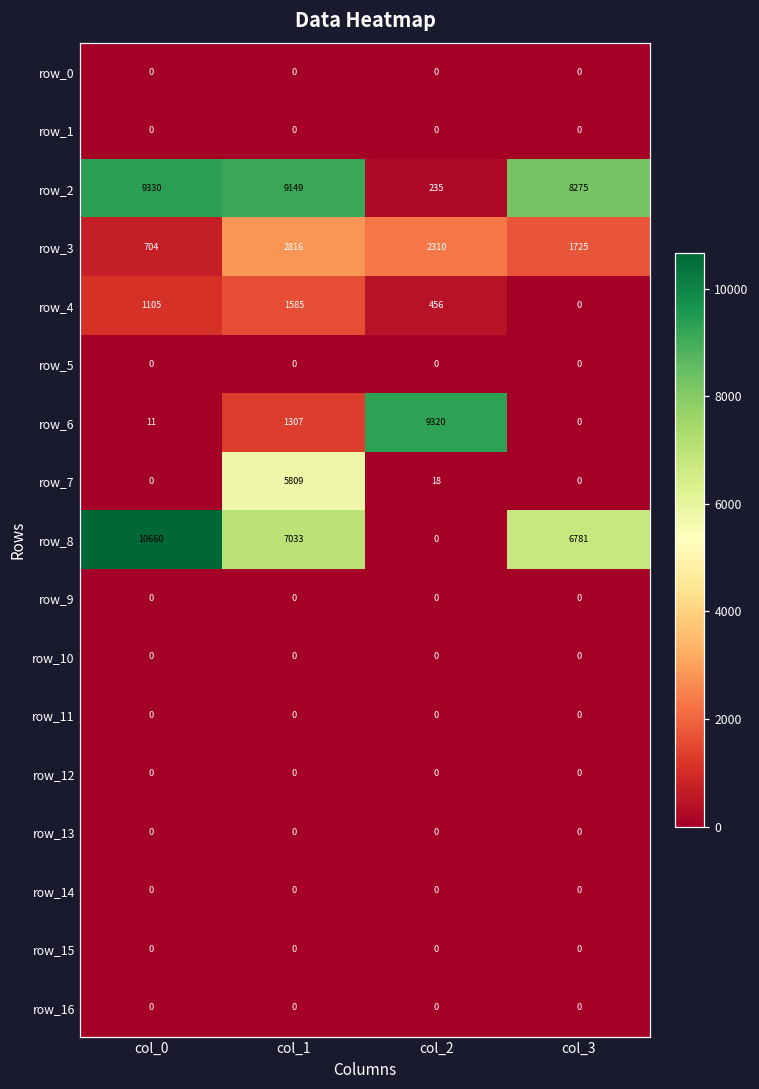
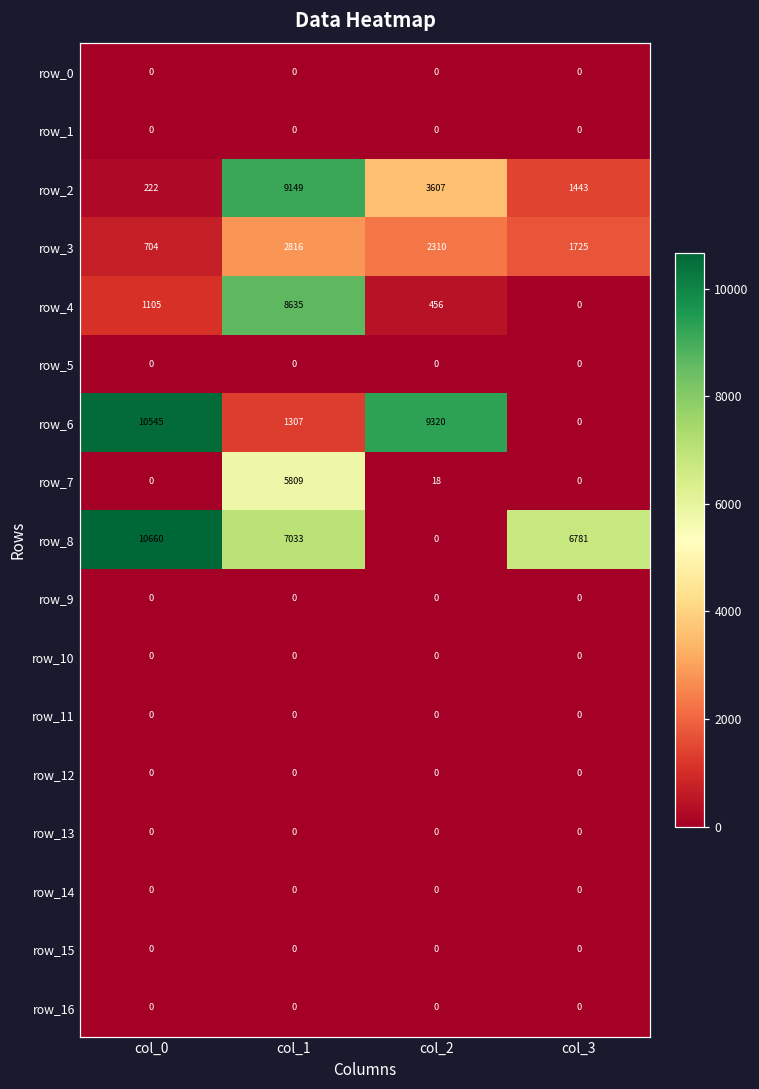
  {
    "row_0": {
      "col_0": 0,
      "col_1": 0,
      "col_2": 0,
      "col_3": 0
    },
    "row_1": {
      "col_0": 0,
      "col_1": 0,
      "col_2": 0,
      "col_3": 0
    },
    "row_2": {
-     "col_0": 9330,
+     "col_0": 222,
      "col_1": 9149,
-     "col_2": 235,
-     "col_3": 8275
+     "col_2": 3607,
+     "col_3": 1443
    },
    "row_3": {
      "col_0": 704,
      "col_1": 2816,
      "col_2": 2310,
      "col_3": 1725
    },
    "row_4": {
      "col_0": 1105,
-     "col_1": 1585,
+     "col_1": 8635,
      "col_2": 456,
      "col_3": 0
    },
    "row_5": {
      "col_0": 0,
      "col_1": 0,
      "col_2": 0,
      "col_3": 0
    },
    "row_6": {
-     "col_0": 11,
+     "col_0": 10545,
      "col_1": 1307,
      "col_2": 9320,
      "col_3": 0
    },
    "row_7": {
      "col_0": 0,
      "col_1": 5809,
      "col_2": 18,
      "col_3": 0
    },
    "row_8": {
      "col_0": 10660,
      "col_1": 7033,
      "col_2": 0,
      "col_3": 6781
    },
    "row_9": {
      "col_0": 0,
      "col_1": 0,
      "col_2": 0,
      "col_3": 0
    },
    "row_10": {
      "col_0": 0,
      "col_1": 0,
      "col_2": 0,
      "col_3": 0
    },
    "row_11": {
      "col_0": 0,
      "col_1": 0,
      "col_2": 0,
      "col_3": 0
    },
    "row_12": {
      "col_0": 0,
      "col_1": 0,
      "col_2": 0,
      "col_3": 0
    },
    "row_13": {
      "col_0": 0,
      "col_1": 0,
      "col_2": 0,
      "col_3": 0
    },
    "row_14": {
      "col_0": 0,
      "col_1": 0,
      "col_2": 0,
      "col_3": 0
    },
    "row_15": {
      "col_0": 0,
      "col_1": 0,
      "col_2": 0,
      "col_3": 0
    },
    "row_16": {
      "col_0": 0,
      "col_1": 0,
      "col_2": 0,
      "col_3": 0
    }
  }
